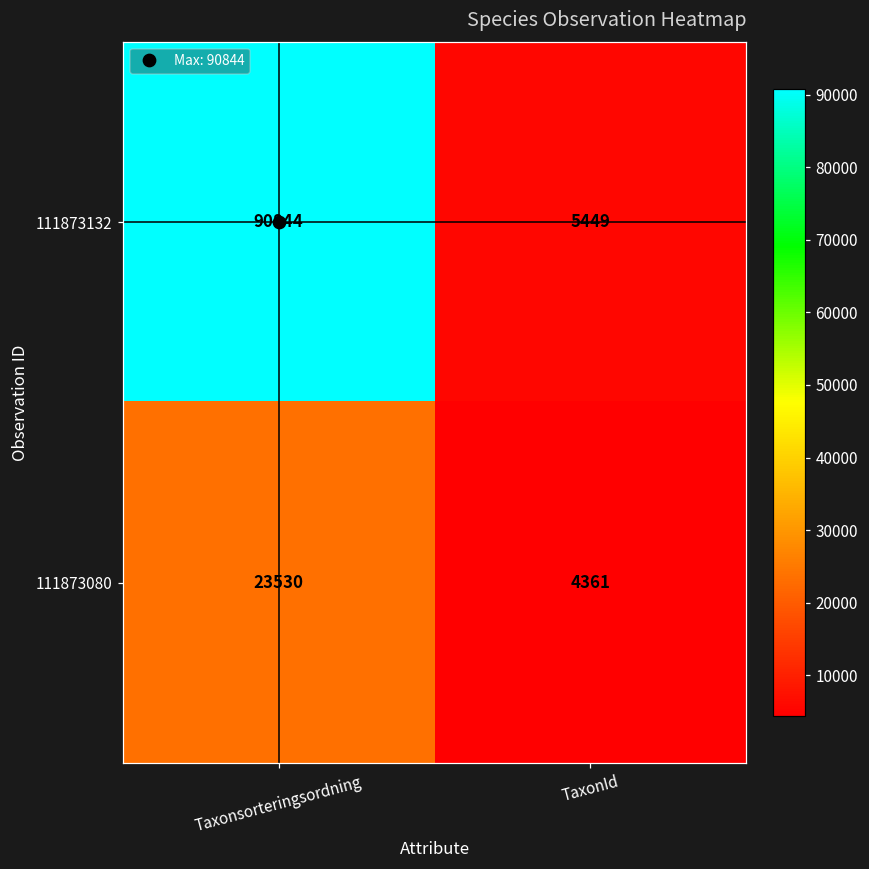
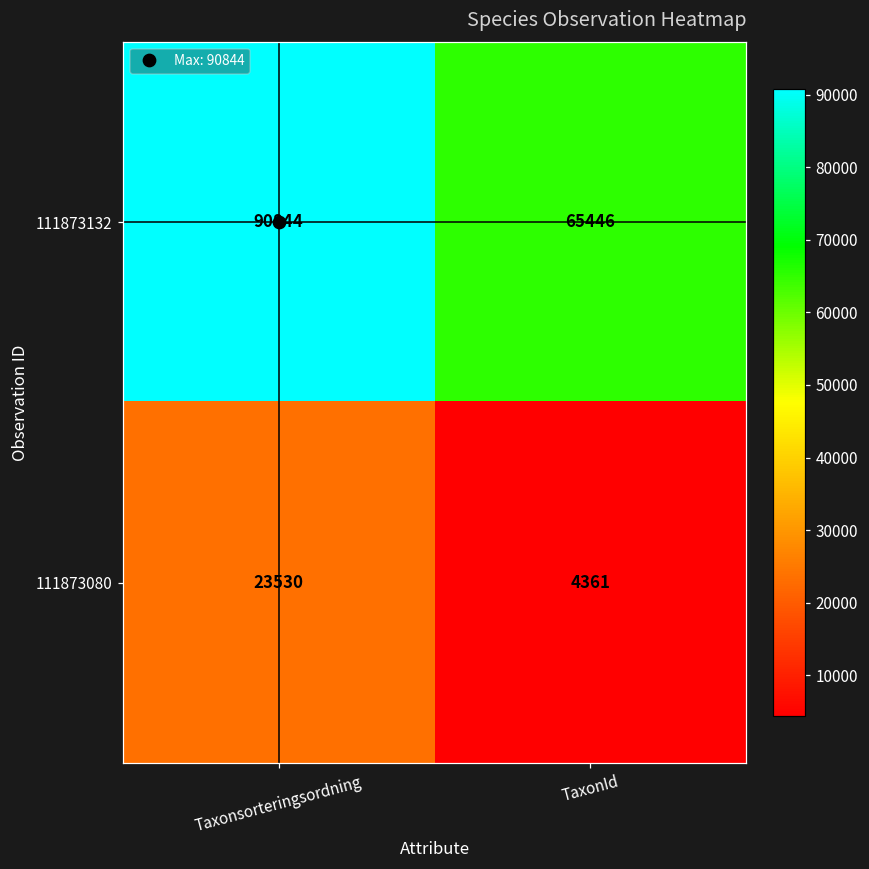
  {
    "111873132": {
-     "TaxonId": 5449
+     "TaxonId": 65446
    },
    "111873080": {
      "Taxonsorteringsordning": 23530,
      "TaxonId": 4361
    }
  }
